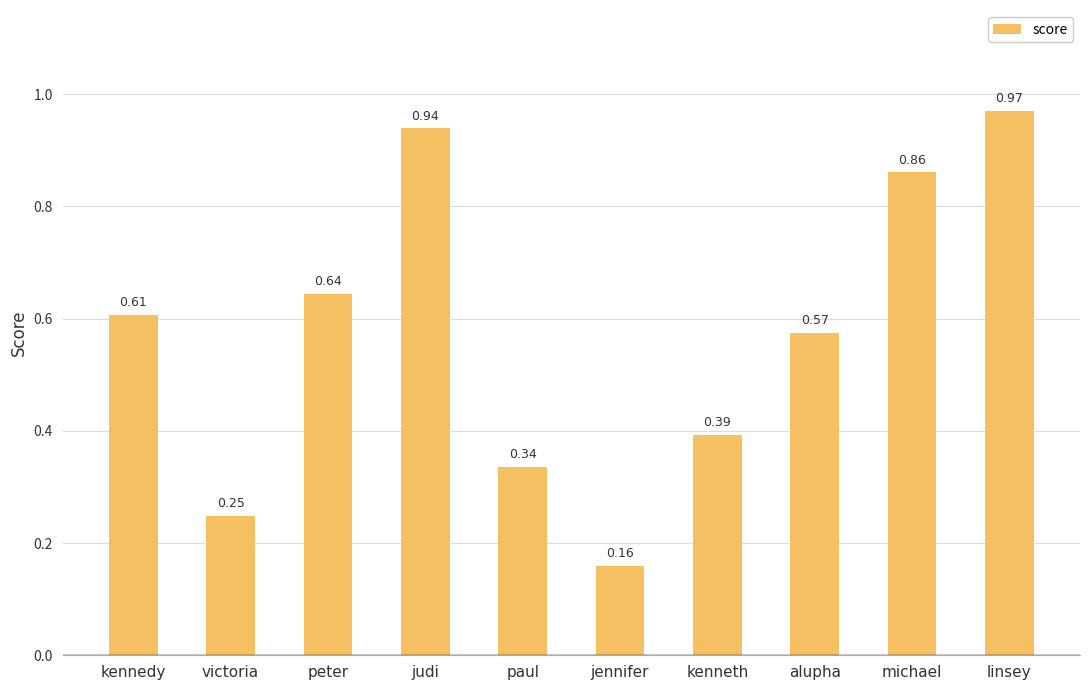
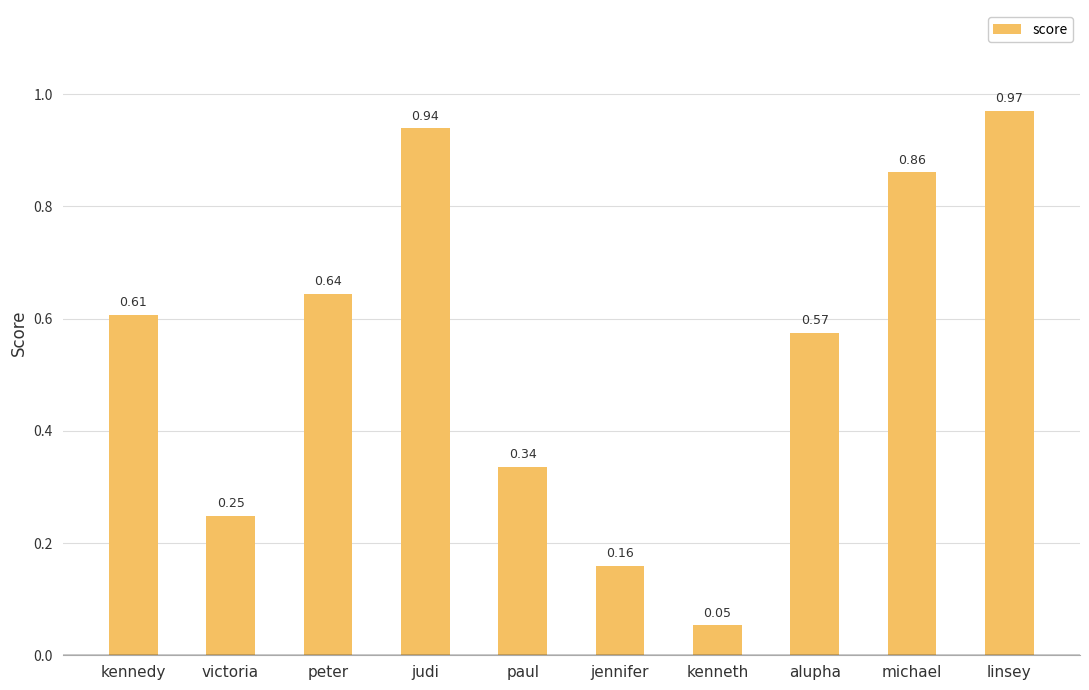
  {
    "kennedy": 0.61,
    "victoria": 0.25,
    "peter": 0.64,
    "judi": 0.94,
    "paul": 0.34,
    "jennifer": 0.16,
-   "kenneth": 0.39,
+   "kenneth": 0.05,
    "alupha": 0.57,
    "michael": 0.86,
    "linsey": 0.97
  }
